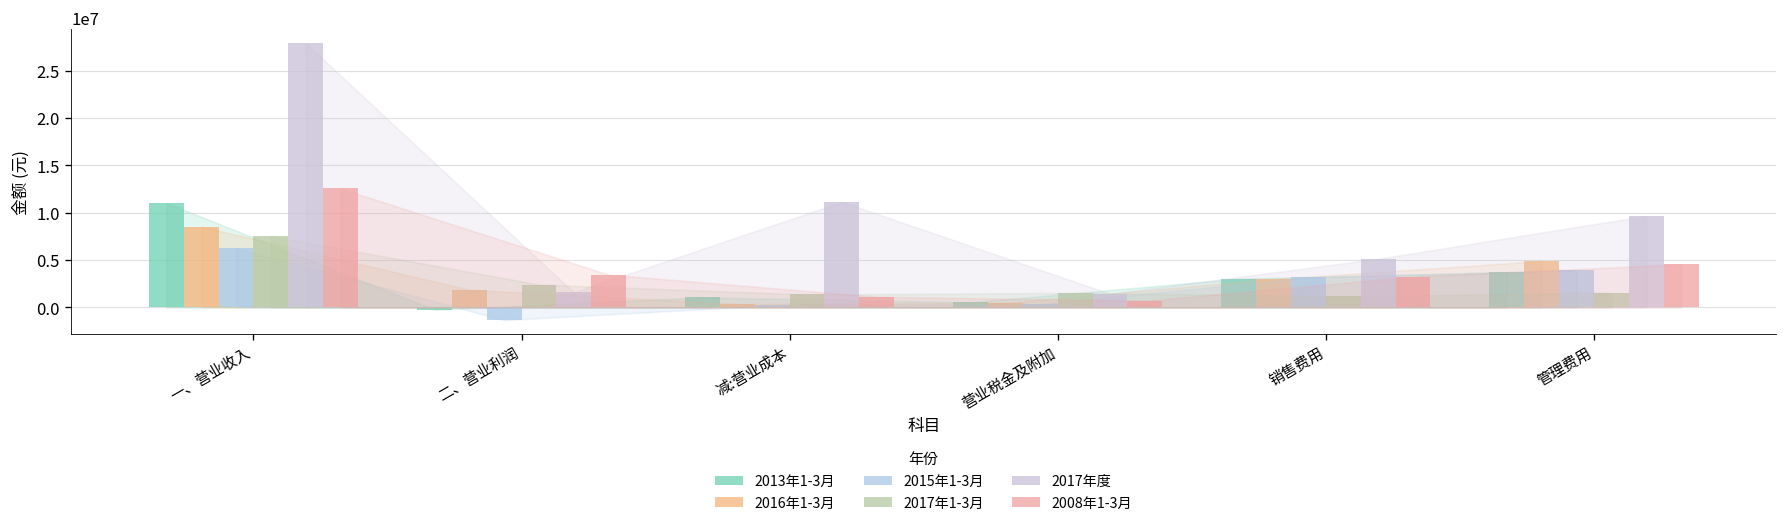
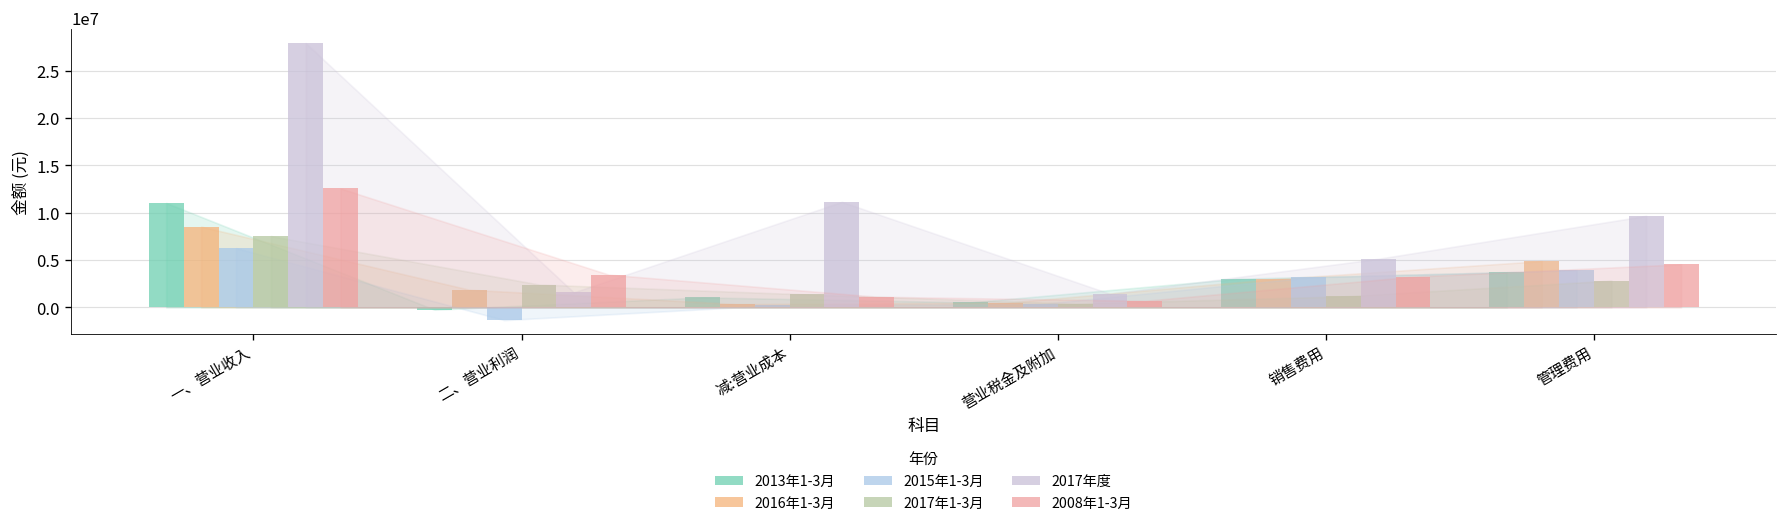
  {
    "2017年1-3月": {
      "一、营业收入": 8000000,
      "二、营业利润": 2000000,
      "减:营业成本": 1000000,
-     "营业税金及附加": 2000000,
+     "营业税金及附加": 0,
      "销售费用": 1000000,
-     "管理费用": 2000000
+     "管理费用": 3000000
    }
  }
